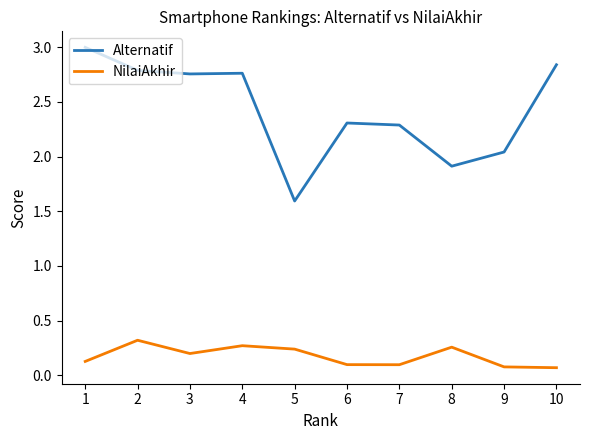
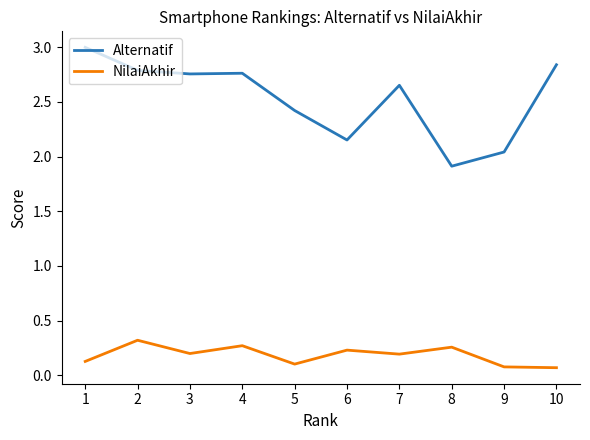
  {
    "Alternatif": {
      "3": 2.76,
      "4": 2.76,
-     "5": 1.59,
-     "6": 2.31,
-     "7": 2.29,
+     "5": 2.42,
+     "6": 2.15,
+     "7": 2.65,
      "8": 1.91,
      "9": 2.04,
      "10": 2.84
    },
    "NilaiAkhir": {
      "1": 0.13,
      "2": 0.32,
      "3": 0.20,
      "4": 0.27,
-     "5": 0.24,
-     "6": 0.10,
-     "7": 0.10,
+     "5": 0.10,
+     "6": 0.23,
+     "7": 0.19,
      "8": 0.26,
      "9": 0.08,
      "10": 0.07
    }
  }
